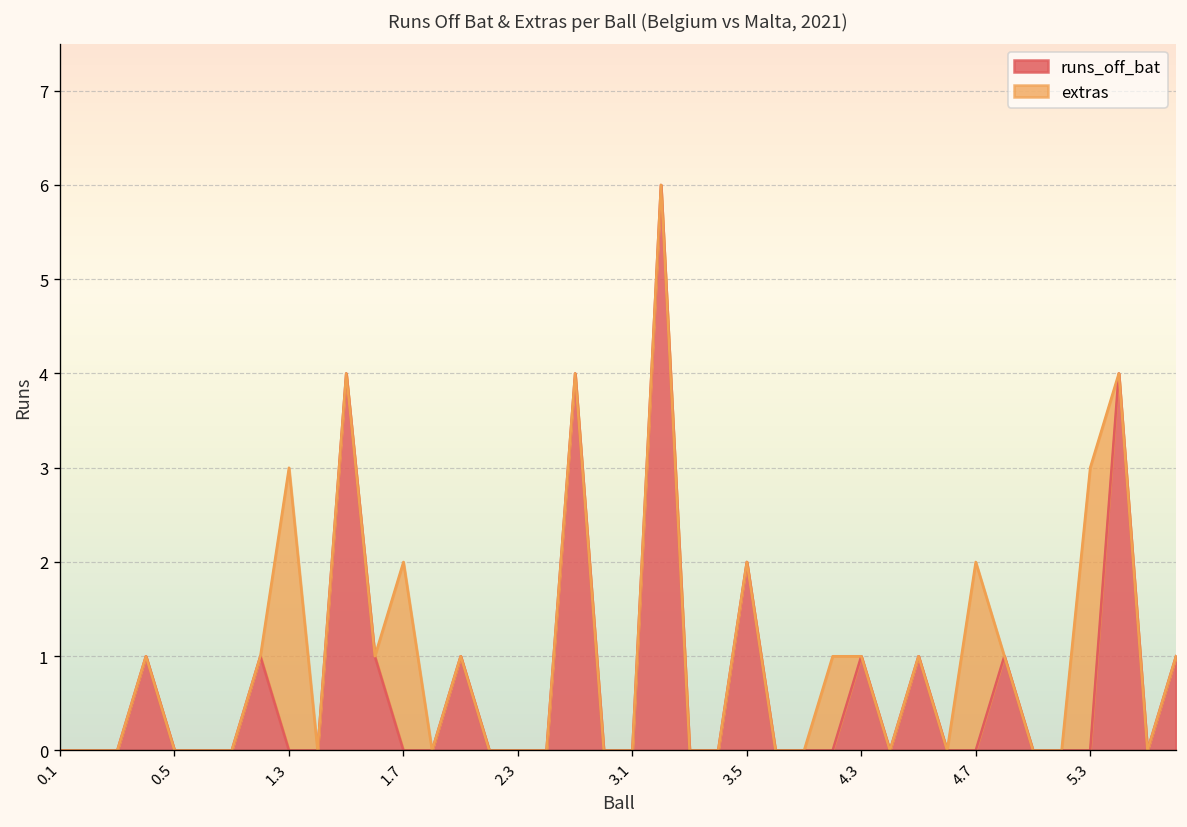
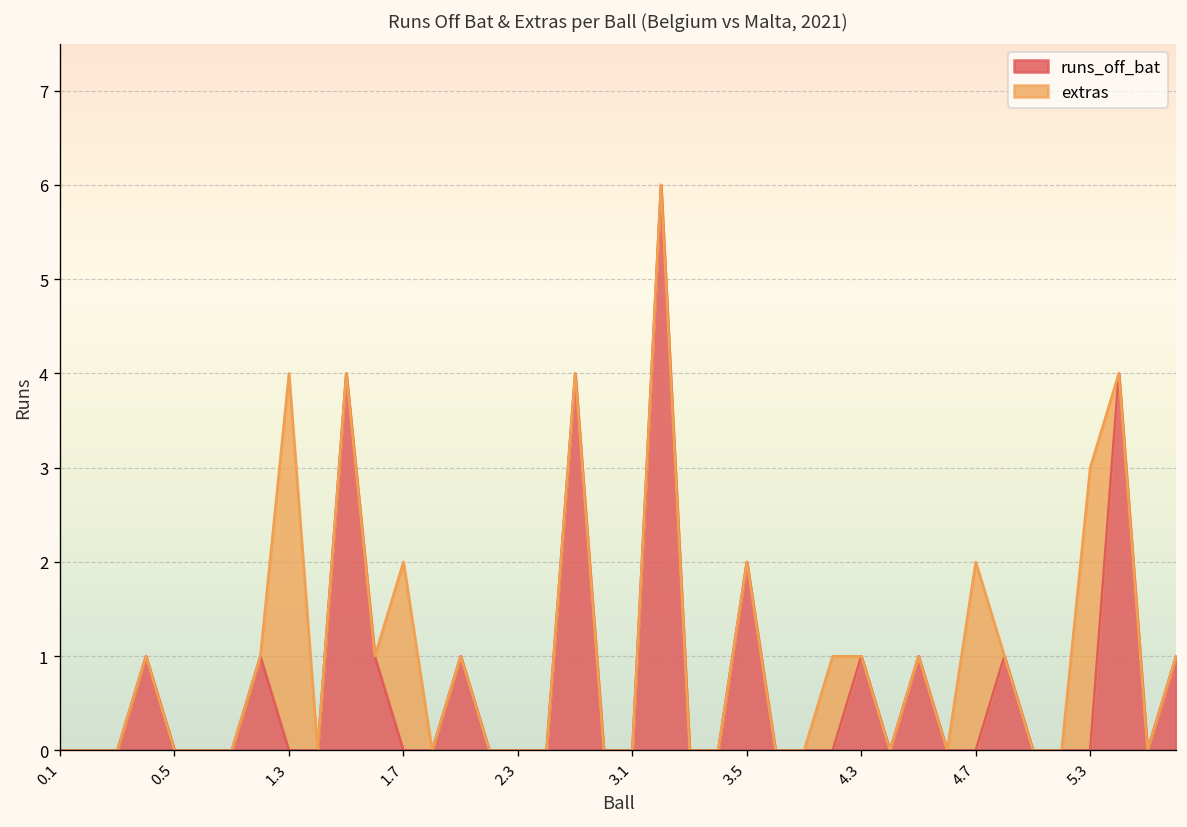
  {
    "runs_off_bat": {
      "1.3": 0,
      "1.7": 0,
      "4.7": 0,
      "5.3": 0
    },
    "extras": {
-     "1.3": 3,
+     "1.3": 4,
      "1.7": 2,
      "4.7": 2,
      "5.3": 3
    }
  }
